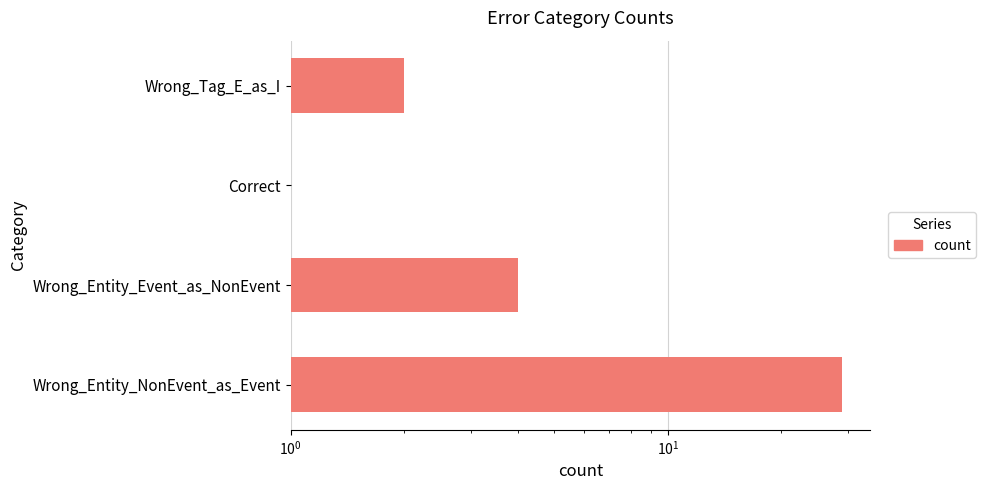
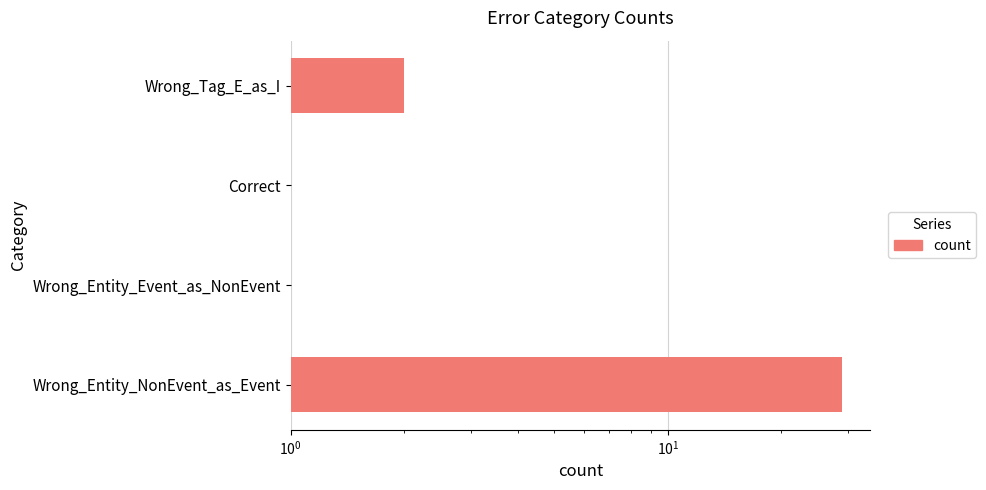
  {
    "Wrong_Tag_E_as_I": 2,
    "Correct": 1,
-   "Wrong_Entity_Event_as_NonEvent": 4,
+   "Wrong_Entity_Event_as_NonEvent": 1,
    "Wrong_Entity_NonEvent_as_Event": 29
  }
